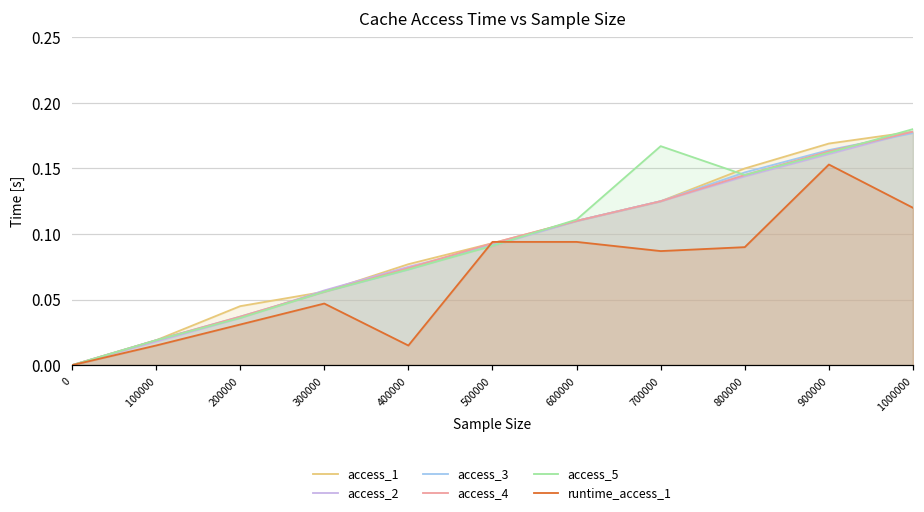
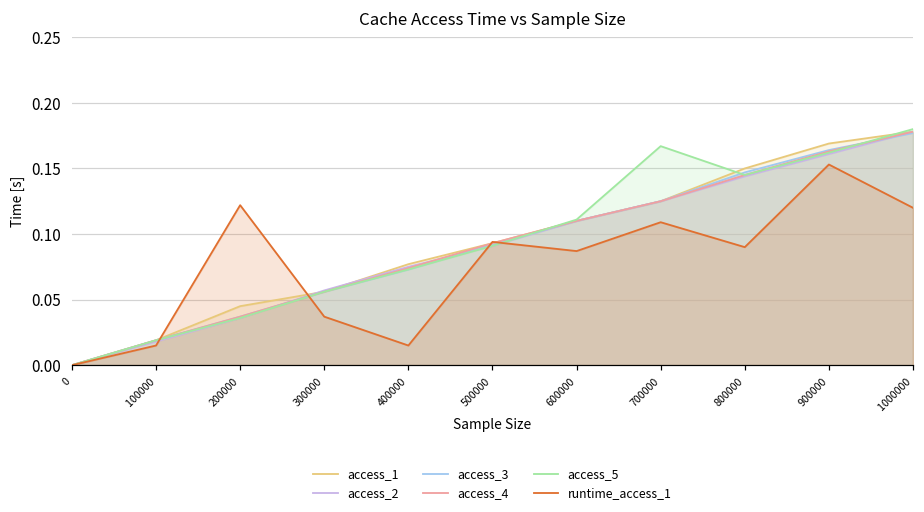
  {
    "access_5": {
      "700000": 0.167
    },
    "runtime_access_1": {
      "100000": 0.015,
-     "200000": 0.031,
-     "300000": 0.047,
+     "200000": 0.122,
+     "300000": 0.037,
      "400000": 0.015,
-     "600000": 0.094,
-     "700000": 0.087,
+     "600000": 0.087,
+     "700000": 0.109,
      "800000": 0.090,
      "900000": 0.153,
      "1000000": 0.120
    }
  }
